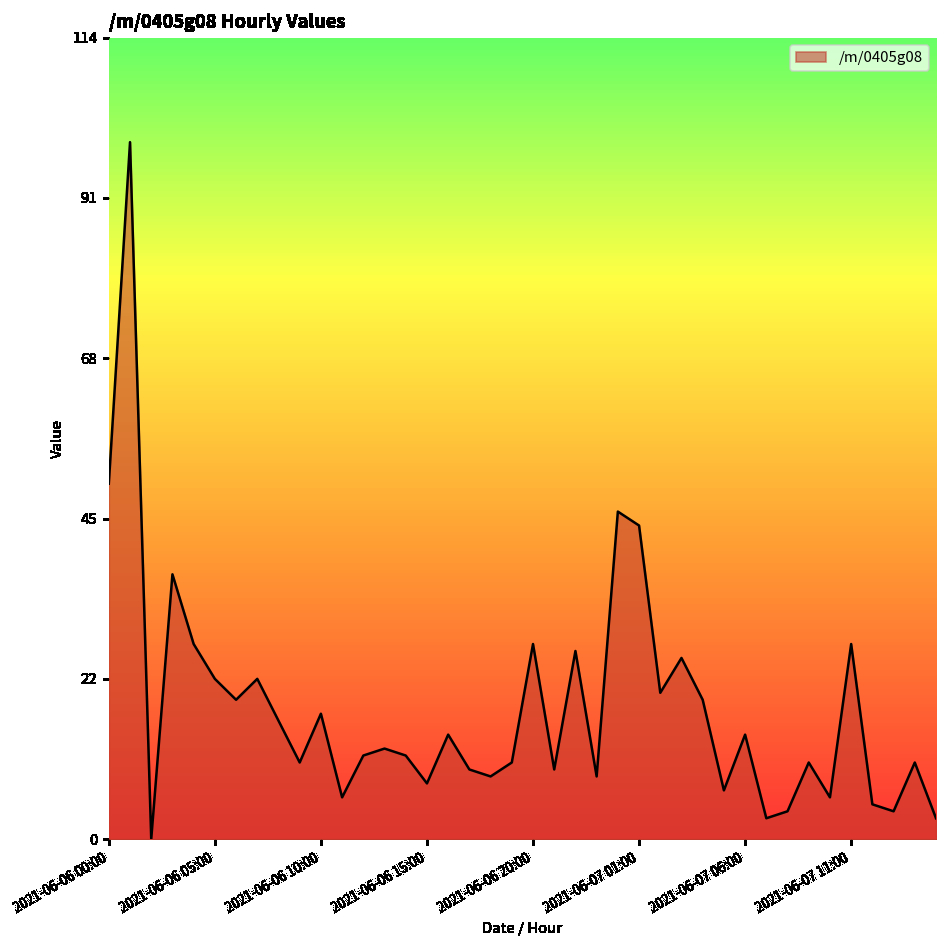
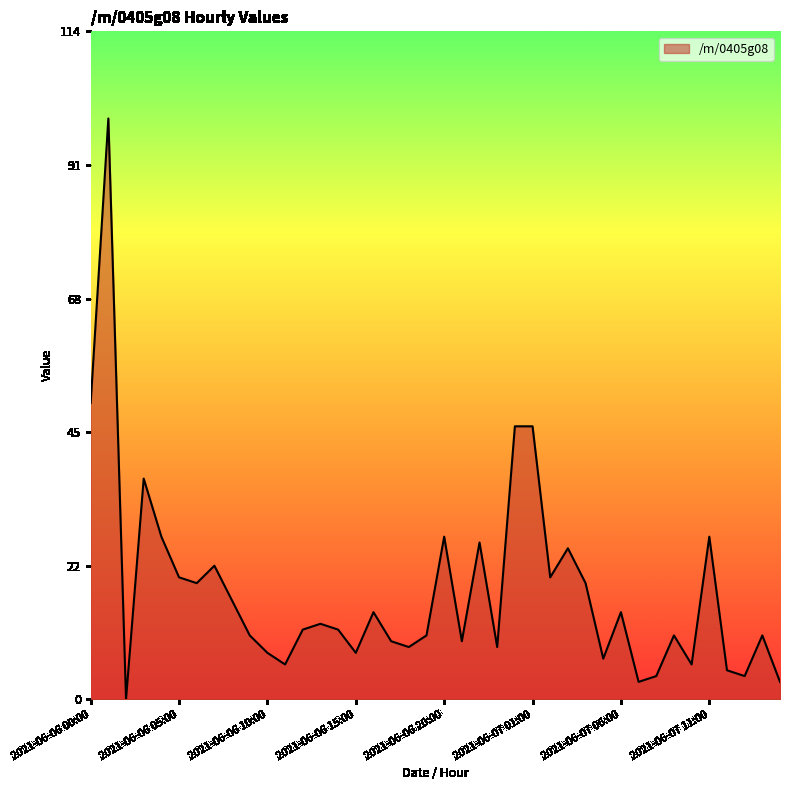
  {
    "2021-06-06 00:00": 51,
-   "2021-06-06 05:00": 23,
-   "2021-06-06 10:00": 18,
+   "2021-06-06 05:00": 21,
+   "2021-06-06 10:00": 8,
    "2021-06-06 15:00": 8,
    "2021-06-06 20:00": 28,
-   "2021-06-07 01:00": 45,
+   "2021-06-07 01:00": 47,
    "2021-06-07 06:00": 15,
    "2021-06-07 11:00": 28
  }
